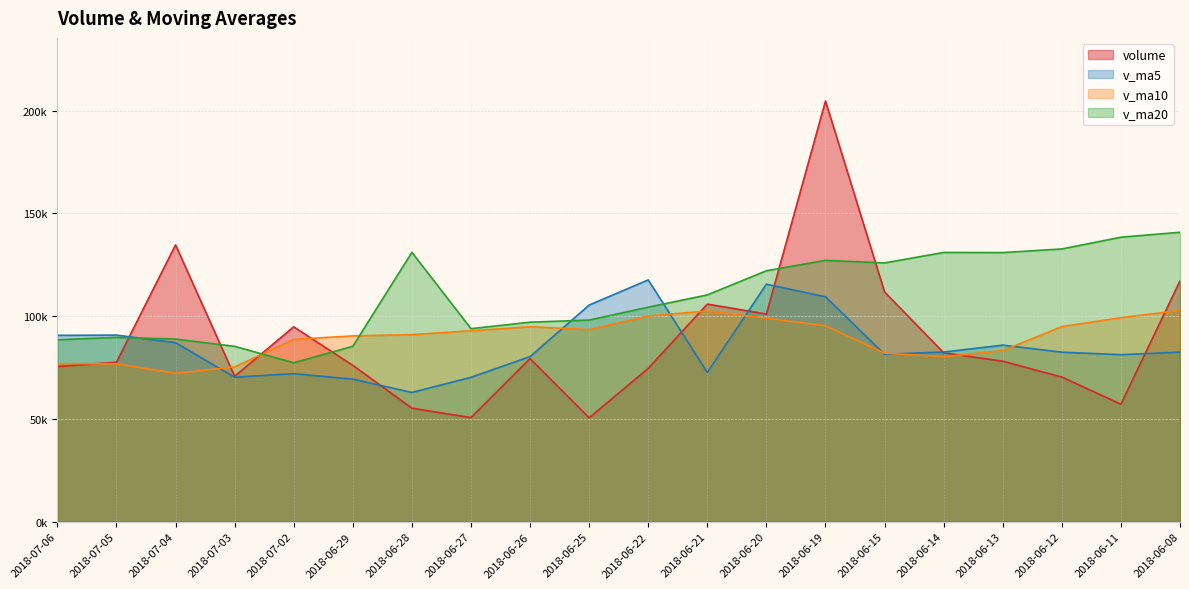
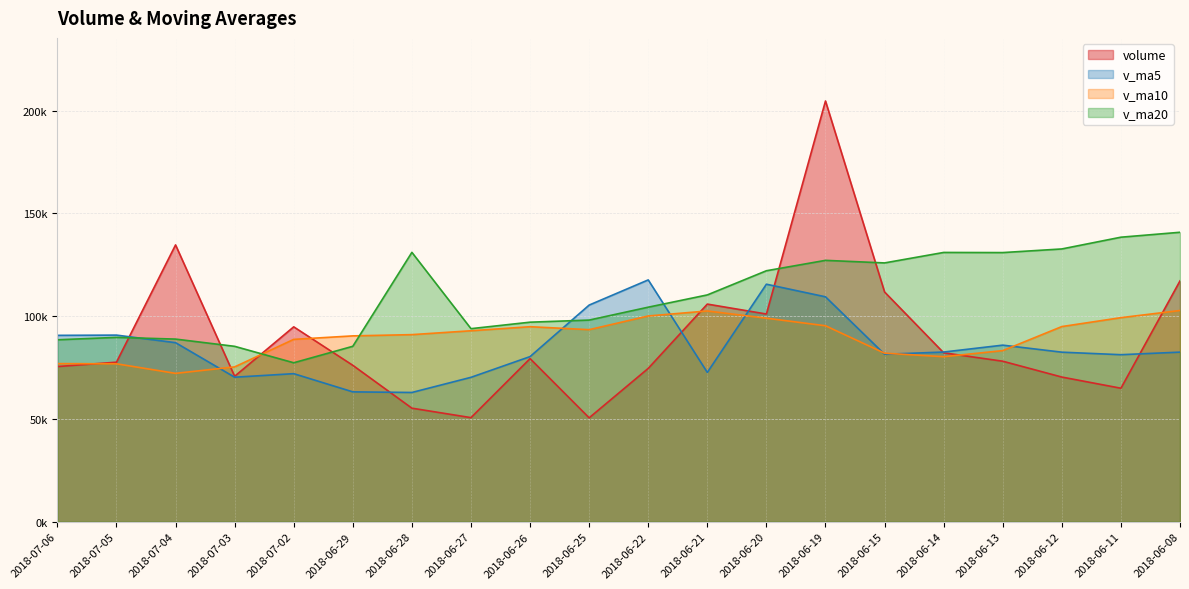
  {
    "volume": {
      "2018-07-06": 75000,
      "2018-07-04": 135000,
      "2018-07-02": 95000,
      "2018-06-29": 76000,
      "2018-06-28": 55000,
      "2018-06-27": 51000,
      "2018-06-25": 51000,
      "2018-06-22": 75000,
      "2018-06-21": 106000,
      "2018-06-20": 101000,
      "2018-06-19": 205000,
      "2018-06-15": 112000,
      "2018-06-13": 78000,
      "2018-06-12": 70000,
-     "2018-06-11": 57000,
+     "2018-06-11": 65000,
      "2018-06-08": 117000
    },
    "v_ma5": {
      "2018-07-06": 91000,
      "2018-07-04": 87000,
      "2018-07-02": 72000,
-     "2018-06-29": 69000,
+     "2018-06-29": 63000,
      "2018-06-28": 63000,
      "2018-06-27": 70000,
      "2018-06-25": 105000,
      "2018-06-22": 118000,
      "2018-06-21": 73000,
      "2018-06-20": 116000,
      "2018-06-19": 109000,
      "2018-06-13": 86000,
      "2018-06-12": 82000,
      "2018-06-11": 81000,
      "2018-06-08": 82000
    },
    "v_ma10": {
      "2018-07-06": 77000,
      "2018-07-04": 72000,
      "2018-07-03": 75000,
      "2018-07-02": 89000,
      "2018-06-29": 90000,
      "2018-06-28": 91000,
      "2018-06-26": 95000,
      "2018-06-25": 93000,
      "2018-06-22": 100000,
      "2018-06-21": 103000,
      "2018-06-20": 99000,
      "2018-06-19": 95000,
      "2018-06-14": 80000,
      "2018-06-13": 83000,
      "2018-06-12": 95000,
      "2018-06-11": 99000,
      "2018-06-08": 103000
    },
    "v_ma20": {
      "2018-07-06": 88000,
      "2018-07-04": 89000,
      "2018-07-03": 85000,
      "2018-07-02": 77000,
      "2018-06-29": 85000,
      "2018-06-28": 131000,
      "2018-06-26": 97000,
      "2018-06-25": 98000,
      "2018-06-22": 104000,
      "2018-06-21": 110000,
      "2018-06-20": 122000,
      "2018-06-19": 127000,
      "2018-06-15": 126000,
      "2018-06-14": 131000,
      "2018-06-13": 131000,
      "2018-06-12": 133000,
      "2018-06-11": 138000,
      "2018-06-08": 141000
    }
  }
